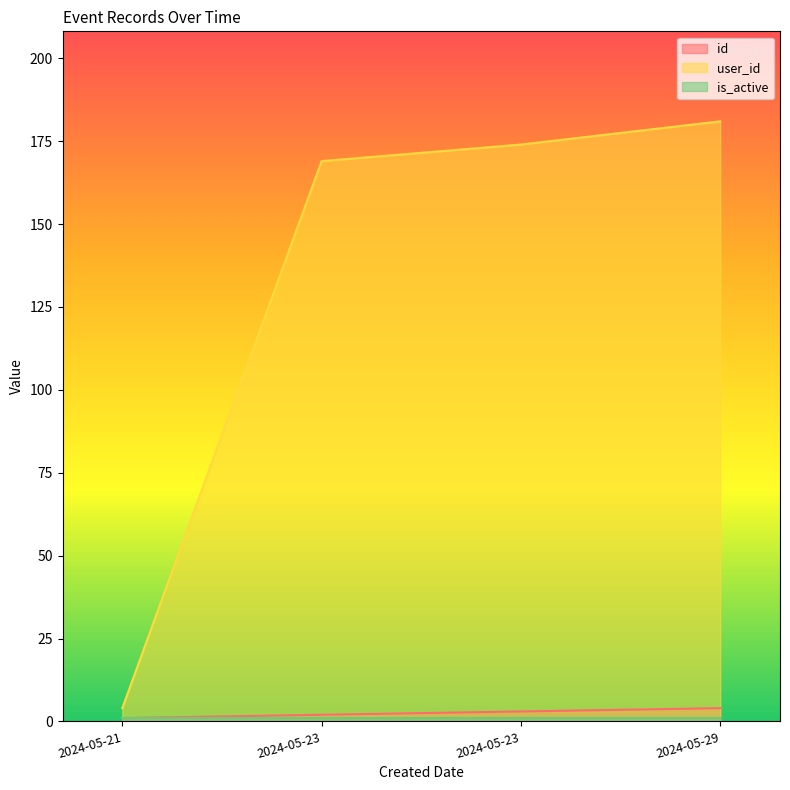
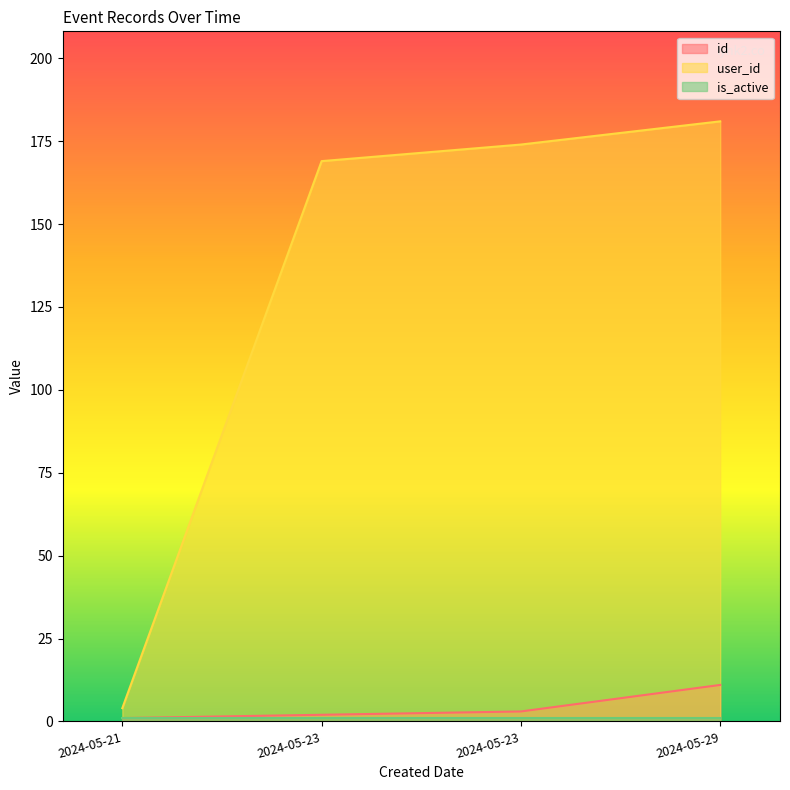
  {
    "id": {
-     "2024-05-29": 4
+     "2024-05-29": 11
    },
    "user_id": {
      "2024-05-21": 4,
      "2024-05-29": 181
    },
    "is_active": {
      "2024-05-29": 1
    }
  }
